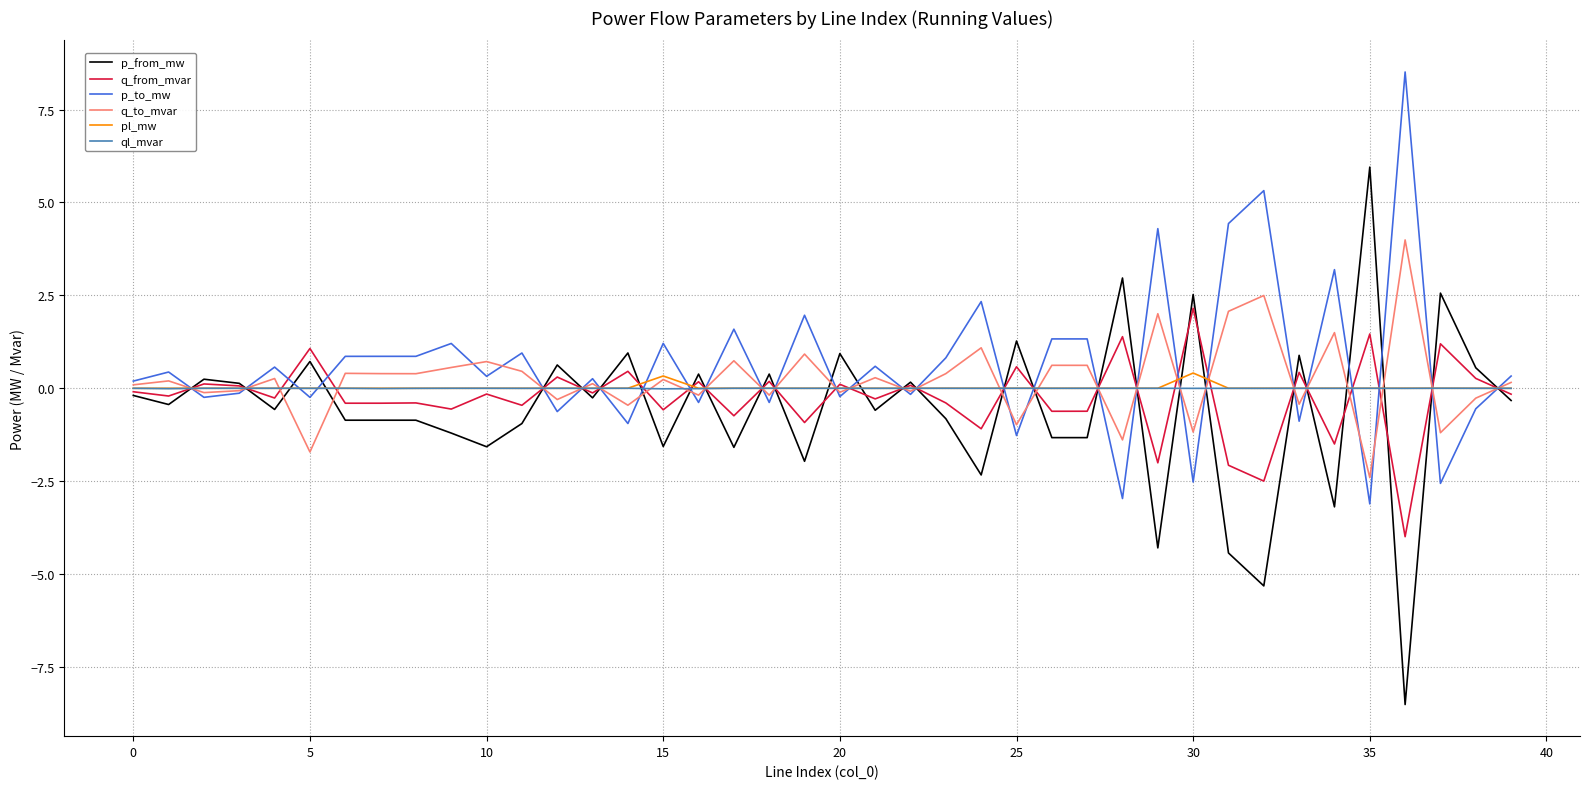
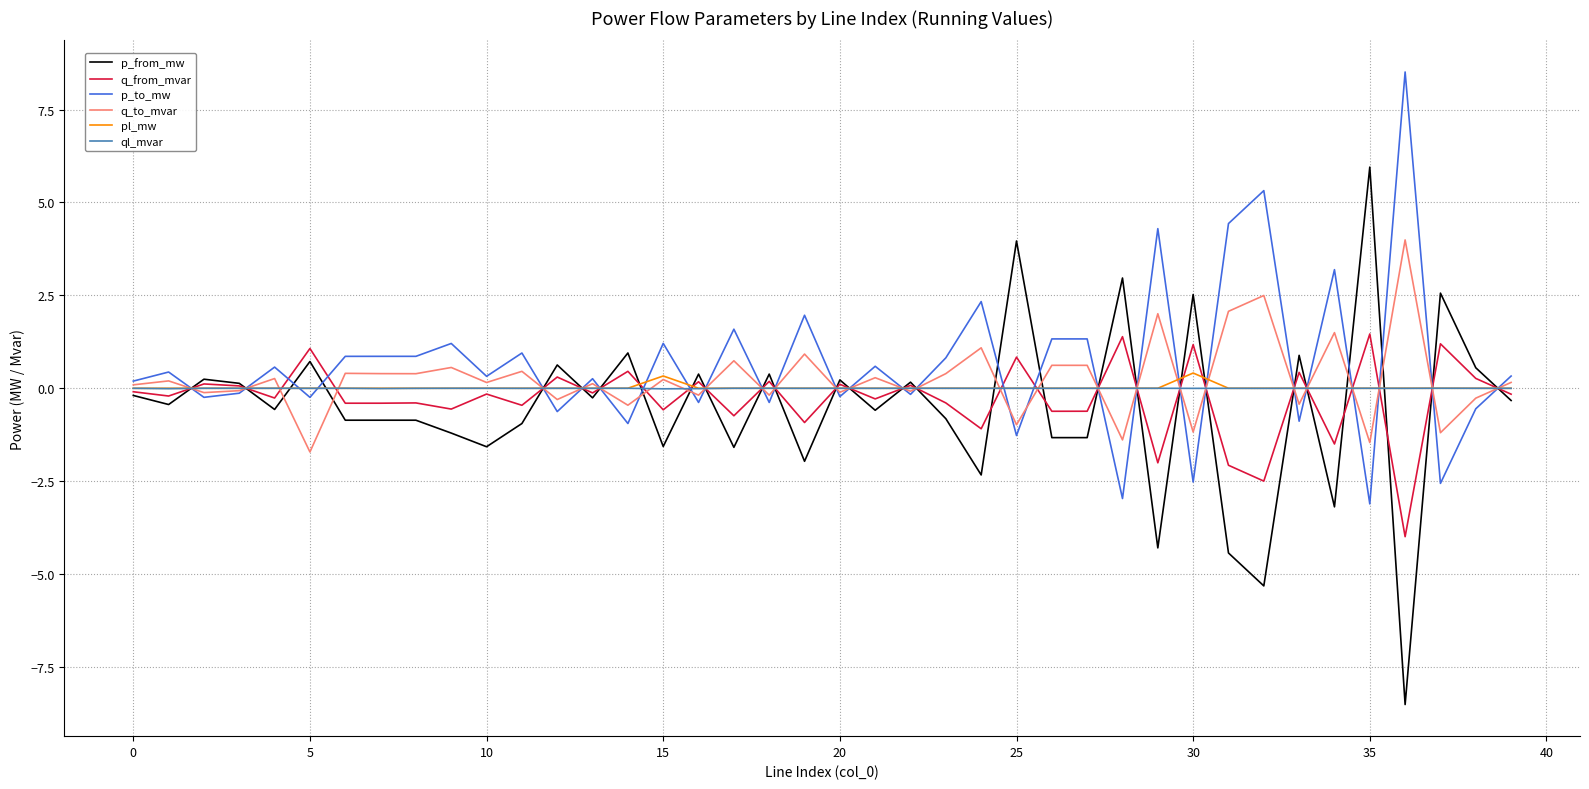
  {
    "p_from_mw": {
      "0": -0.2,
      "5": 0.7,
      "10": -1.6,
      "15": -1.6,
-     "20": 0.9,
-     "25": 1.3,
+     "20": 0.2,
+     "25": 4.0,
      "30": 2.5,
      "35": 6.0
    },
    "q_from_mvar": {
      "0": -0.1,
      "5": 1.1,
      "10": -0.2,
      "15": -0.6,
      "20": 0.1,
-     "25": 0.6,
-     "30": 2.2,
+     "25": 0.8,
+     "30": 1.2,
      "35": 1.5
    },
    "q_to_mvar": {
      "0": 0.1,
      "5": -1.7,
-     "10": 0.7,
+     "10": 0.2,
      "15": 0.2,
      "20": -0.1,
      "25": -1.0,
      "30": -1.2,
-     "35": -2.4
+     "35": -1.5
    },
    "pl_mw": {
      "15": 0.3,
      "30": 0.4
    }
  }
